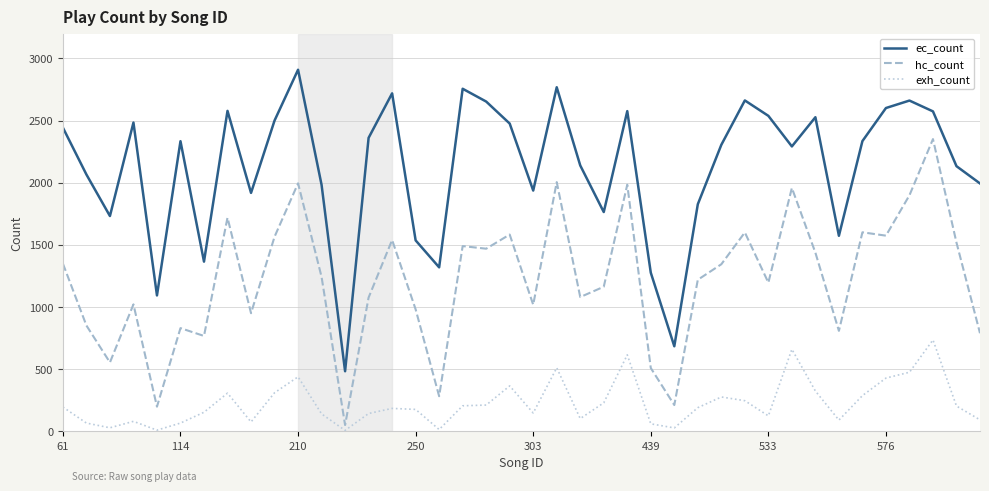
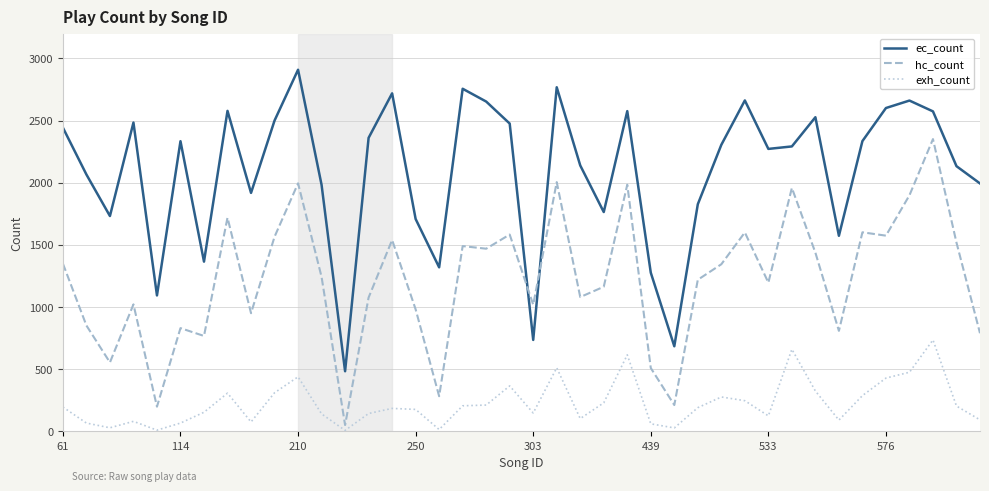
  {
    "ec_count": {
      "61": 2440,
      "114": 2330,
      "210": 2910,
-     "250": 1540,
-     "303": 1940,
+     "250": 1710,
+     "303": 740,
      "439": 1280,
-     "533": 2540,
+     "533": 2270,
      "576": 2600
    }
  }
